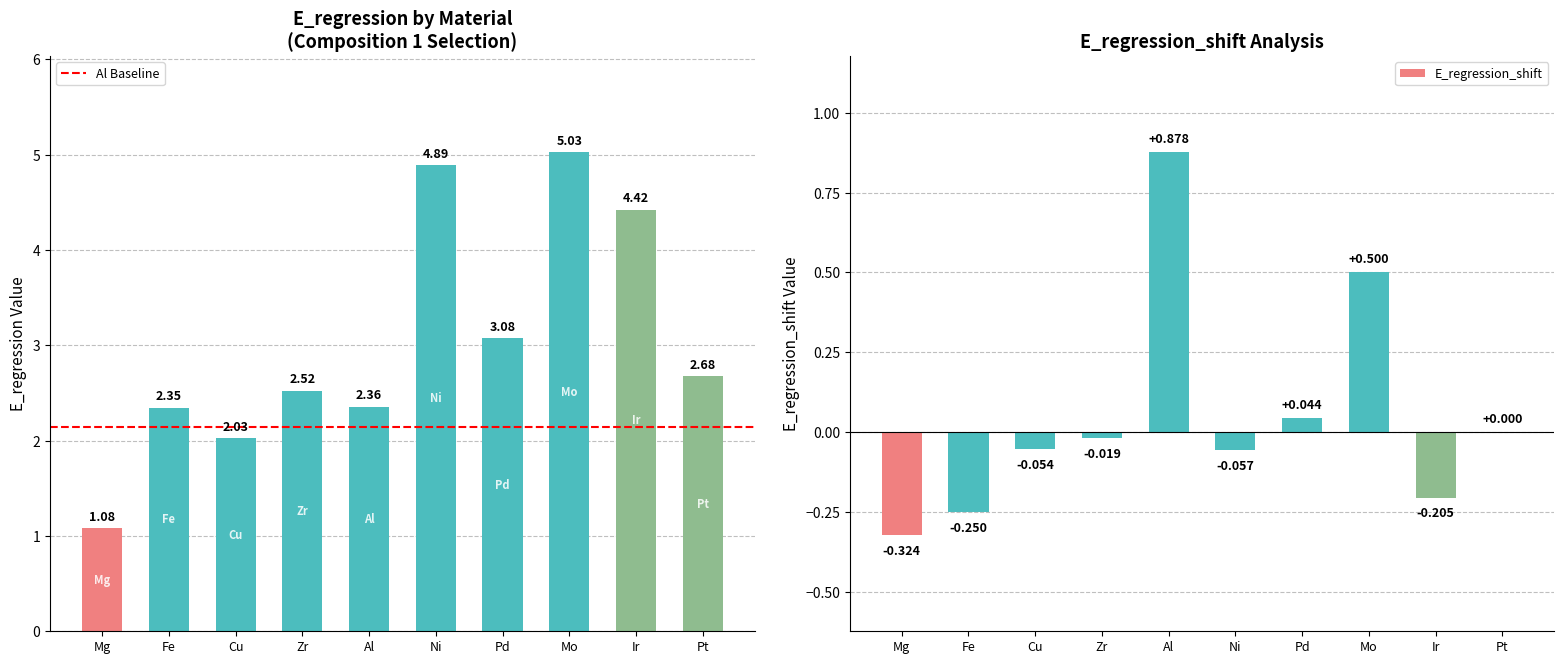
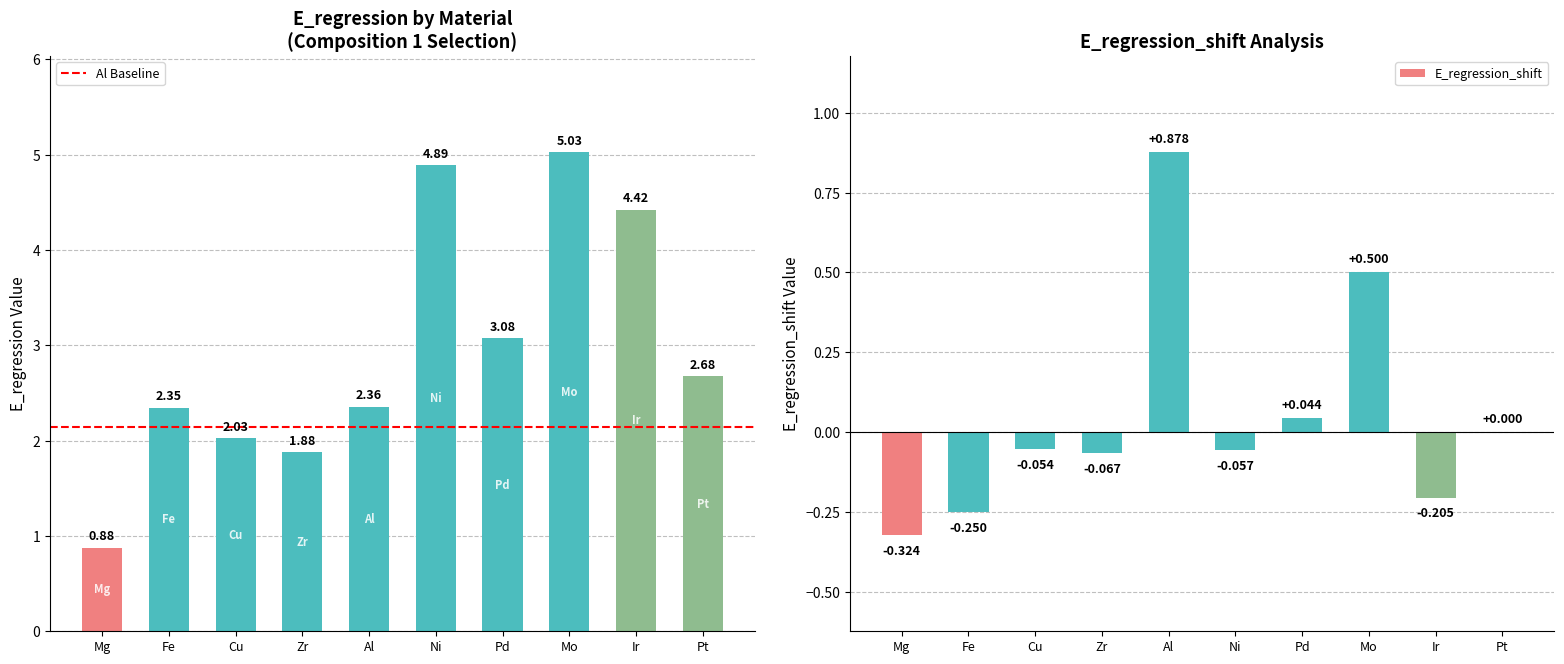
  {
    "E_regression by Material (Composition 1 Selection)": {
-     "Mg": "1.08",
+     "Mg": "0.88",
      "Fe": "2.35",
      "Cu": "2.03",
-     "Zr": "2.52",
+     "Zr": "1.88",
      "Al": "2.36",
      "Ni": "4.89",
      "Pd": "3.08",
      "Mo": "5.03",
      "Ir": "4.42",
      "Pt": "2.68"
    },
    "E_regression_shift Analysis": {
      "Mg": "-0.324",
      "Fe": "-0.250",
      "Cu": "-0.054",
-     "Zr": "-0.019",
+     "Zr": "-0.067",
      "Al": "+0.878",
      "Ni": "-0.057",
      "Pd": "+0.044",
      "Mo": "+0.500",
      "Ir": "-0.205",
      "Pt": "+0.000"
    }
  }
